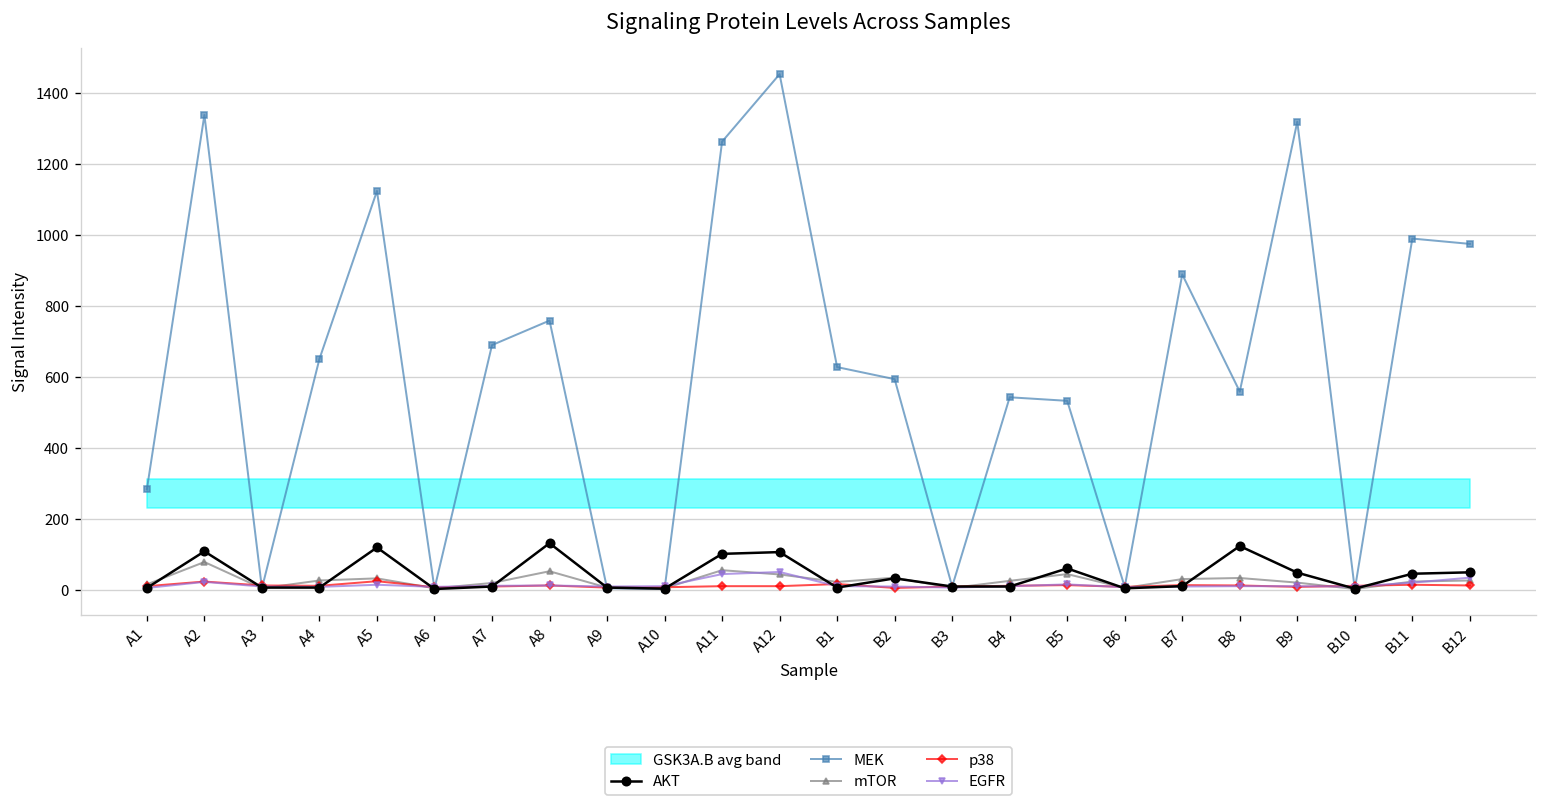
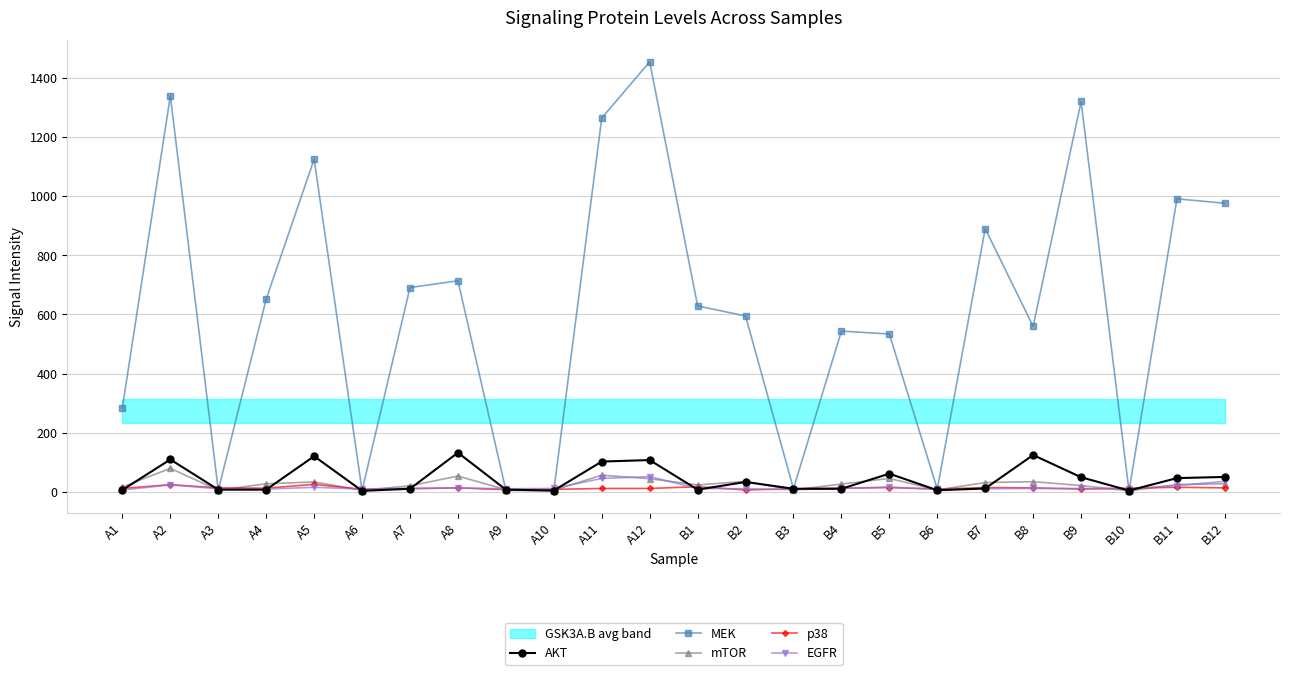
  {
    "GSK3A.B avg band": {
      "A1": 310,
      "A2": 310,
      "A3": 310,
      "A4": 310,
      "A5": 310,
      "A6": 310,
      "A7": 310,
      "A8": 310,
      "A9": 310,
      "A10": 310,
      "A11": 310,
      "A12": 310,
      "B1": 310,
      "B2": 310,
      "B3": 310,
      "B4": 310,
      "B5": 310,
      "B6": 310,
      "B7": 310,
      "B8": 310,
      "B9": 310,
      "B10": 310,
      "B11": 310,
      "B12": 310
    },
    "AKT": {
      "A2": 110,
      "A5": 120,
      "A8": 130,
      "A11": 100,
      "A12": 110,
      "B5": 60,
      "B8": 130,
      "B9": 50,
      "B11": 50,
      "B12": 50
    },
    "MEK": {
      "A1": 290,
      "A2": 1340,
      "A4": 650,
      "A5": 1130,
      "A7": 690,
-     "A8": 760,
+     "A8": 710,
      "A11": 1260,
      "A12": 1450,
      "B1": 630,
      "B2": 600,
      "B4": 540,
      "B5": 530,
      "B7": 890,
      "B8": 560,
      "B9": 1320,
      "B11": 990,
      "B12": 980
    },
    "mTOR": {
      "A2": 80,
      "A4": 30,
      "A8": 50,
      "A11": 60,
      "B4": 30,
      "B5": 50,
      "B7": 30,
      "B8": 40,
      "B9": 20
    },
    "p38": {
      "A11": 10,
      "A12": 10,
      "B12": 10
    },
    "EGFR": {
      "A5": 20,
      "A11": 50
    }
  }
